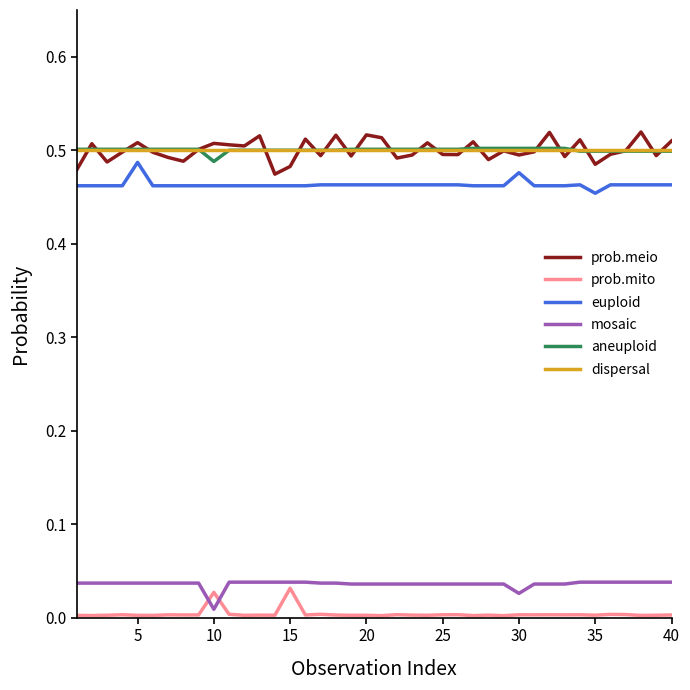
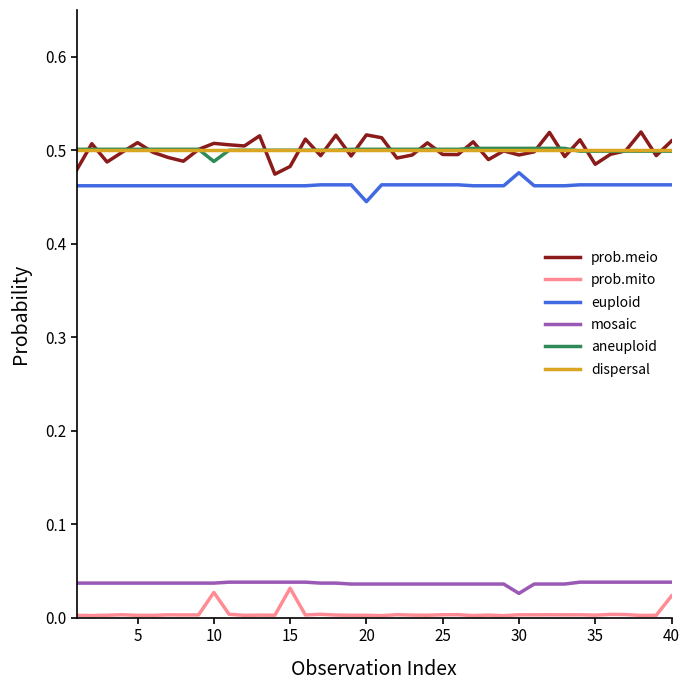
  {
    "prob.meio": {
      "5": 0.51,
      "10": 0.51,
      "15": 0.48,
      "20": 0.52,
      "25": 0.50,
      "30": 0.49,
      "35": 0.48,
      "40": 0.51
    },
    "prob.mito": {
      "5": 0.00,
      "10": 0.03,
      "15": 0.03,
      "20": 0.00,
      "25": 0.00,
      "30": 0.00,
      "35": 0.00,
-     "40": 0.00
+     "40": 0.02
    },
    "euploid": {
-     "5": 0.49,
+     "5": 0.46,
      "10": 0.46,
      "15": 0.46,
-     "20": 0.46,
+     "20": 0.45,
      "25": 0.46,
      "30": 0.48,
-     "35": 0.45,
+     "35": 0.46,
      "40": 0.46
    },
    "mosaic": {
      "5": 0.04,
-     "10": 0.01,
+     "10": 0.04,
      "15": 0.04,
      "20": 0.04,
      "25": 0.04,
      "30": 0.03,
      "35": 0.04,
      "40": 0.04
    },
    "aneuploid": {
      "10": 0.49
    },
    "dispersal": {
      "10": 0.50
    }
  }
